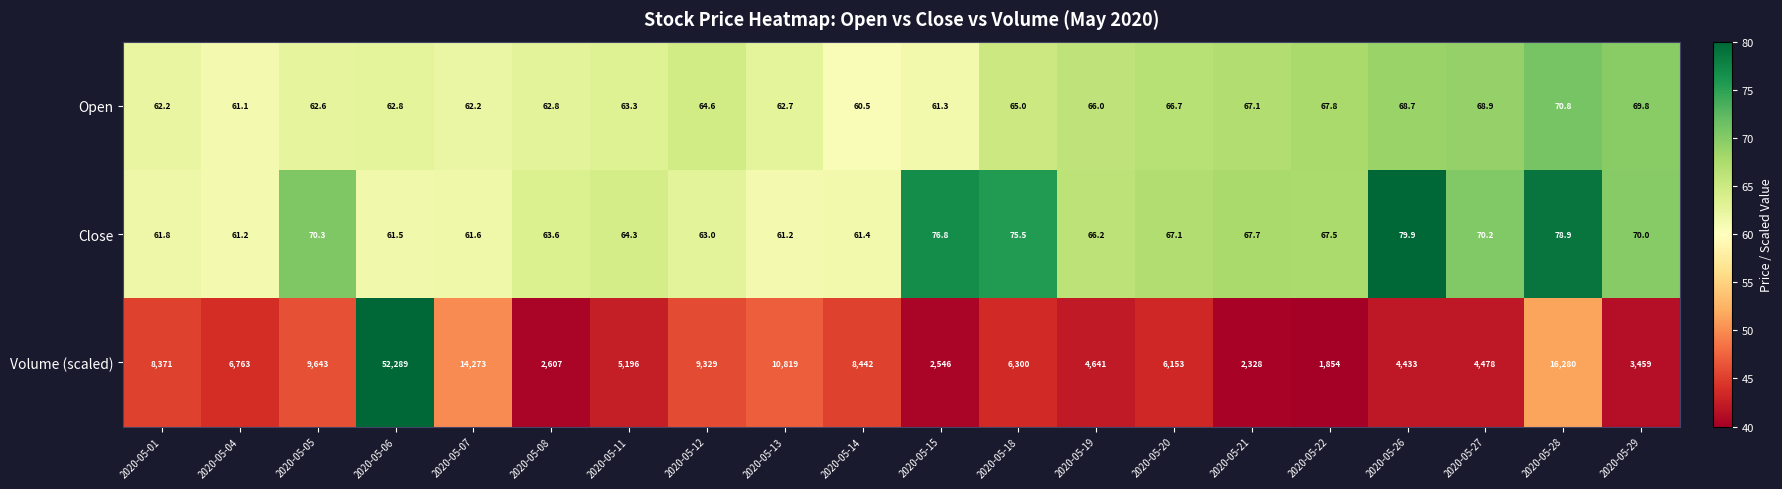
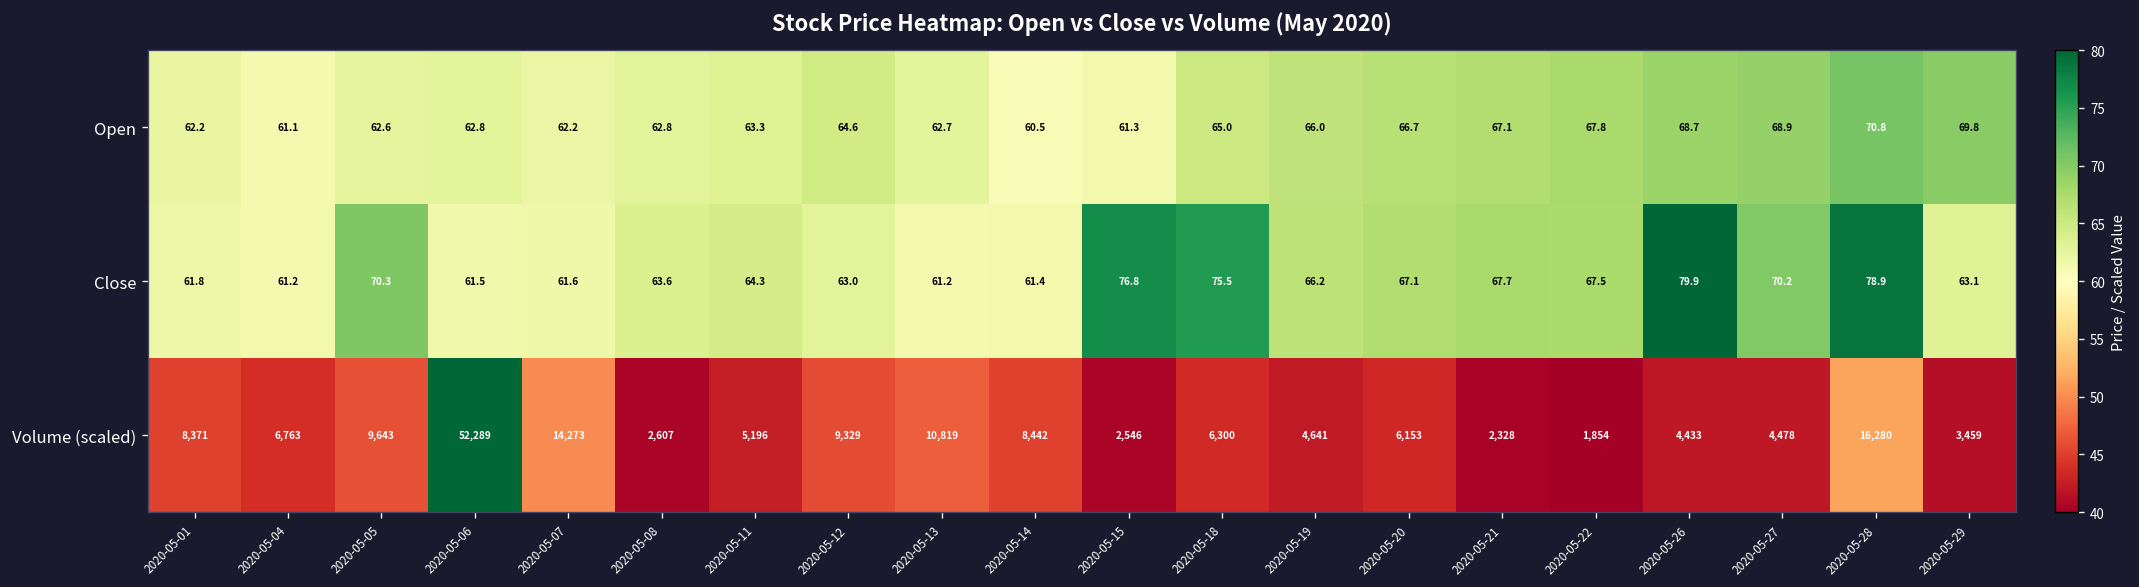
  {
    "Open": {
      "2020-05-01": "62.2",
      "2020-05-04": "61.1",
      "2020-05-05": "62.6",
      "2020-05-06": "62.8",
      "2020-05-07": "62.2",
      "2020-05-08": "62.8",
      "2020-05-11": "63.3",
      "2020-05-12": "64.6",
      "2020-05-13": "62.7",
      "2020-05-14": "60.5",
      "2020-05-15": "61.3",
      "2020-05-18": "65.0",
      "2020-05-19": "66.0",
      "2020-05-20": "66.7",
      "2020-05-21": "67.1",
      "2020-05-22": "67.8",
      "2020-05-26": "68.7",
      "2020-05-27": "68.9",
      "2020-05-28": "70.8",
      "2020-05-29": "69.8"
    },
    "Close": {
      "2020-05-01": "61.8",
      "2020-05-04": "61.2",
      "2020-05-05": "70.3",
      "2020-05-06": "61.5",
      "2020-05-07": "61.6",
      "2020-05-08": "63.6",
      "2020-05-11": "64.3",
      "2020-05-12": "63.0",
      "2020-05-13": "61.2",
      "2020-05-14": "61.4",
      "2020-05-15": "76.8",
      "2020-05-18": "75.5",
      "2020-05-19": "66.2",
      "2020-05-20": "67.1",
      "2020-05-21": "67.7",
      "2020-05-22": "67.5",
      "2020-05-26": "79.9",
      "2020-05-27": "70.2",
      "2020-05-28": "78.9",
-     "2020-05-29": "70.0"
+     "2020-05-29": "63.1"
    },
    "Volume (scaled)": {
      "2020-05-01": "8,371",
      "2020-05-04": "6,763",
      "2020-05-05": "9,643",
      "2020-05-06": "52,289",
      "2020-05-07": "14,273",
      "2020-05-08": "2,607",
      "2020-05-11": "5,196",
      "2020-05-12": "9,329",
      "2020-05-13": "10,819",
      "2020-05-14": "8,442",
      "2020-05-15": "2,546",
      "2020-05-18": "6,300",
      "2020-05-19": "4,641",
      "2020-05-20": "6,153",
      "2020-05-21": "2,328",
      "2020-05-22": "1,854",
      "2020-05-26": "4,433",
      "2020-05-27": "4,478",
      "2020-05-28": "16,280",
      "2020-05-29": "3,459"
    }
  }
